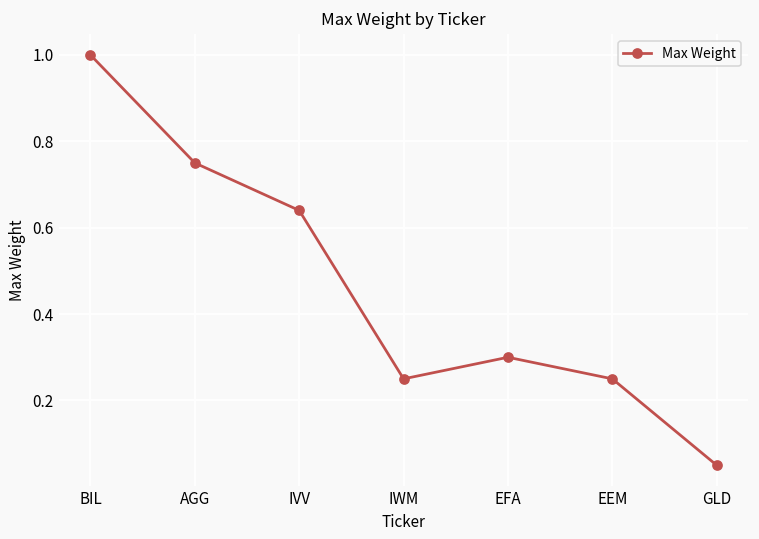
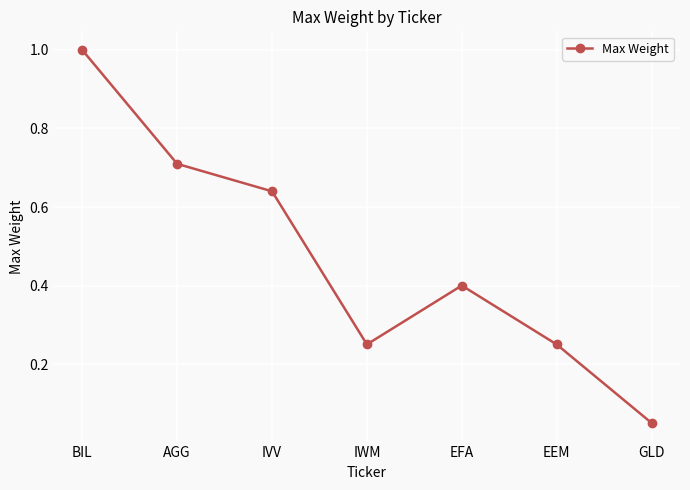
  {
    "BIL": 1.00,
-   "AGG": 0.75,
+   "AGG": 0.71,
    "IVV": 0.64,
    "IWM": 0.25,
-   "EFA": 0.3,
+   "EFA": 0.4,
    "EEM": 0.25,
    "GLD": 0.05
  }
